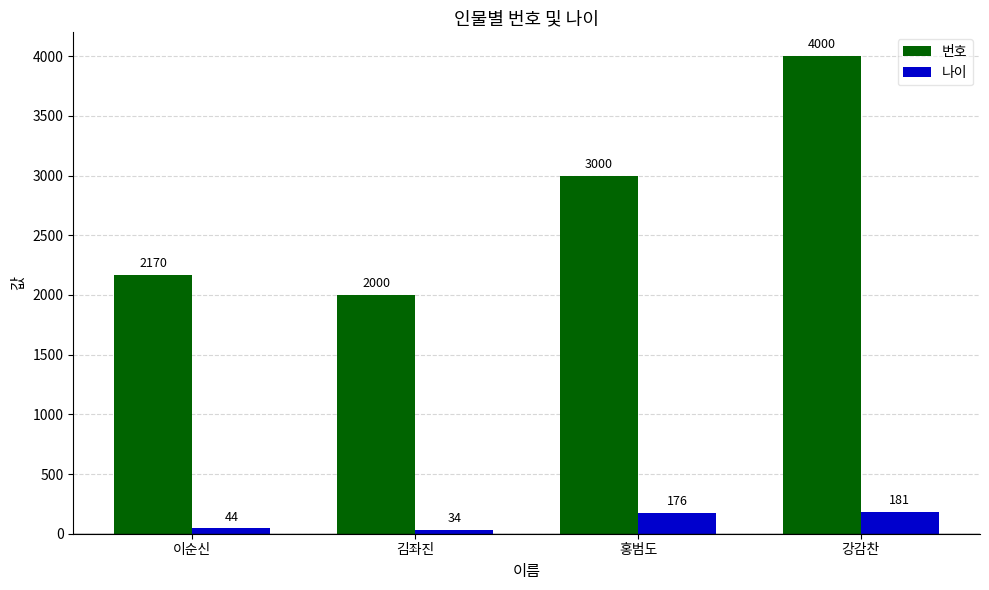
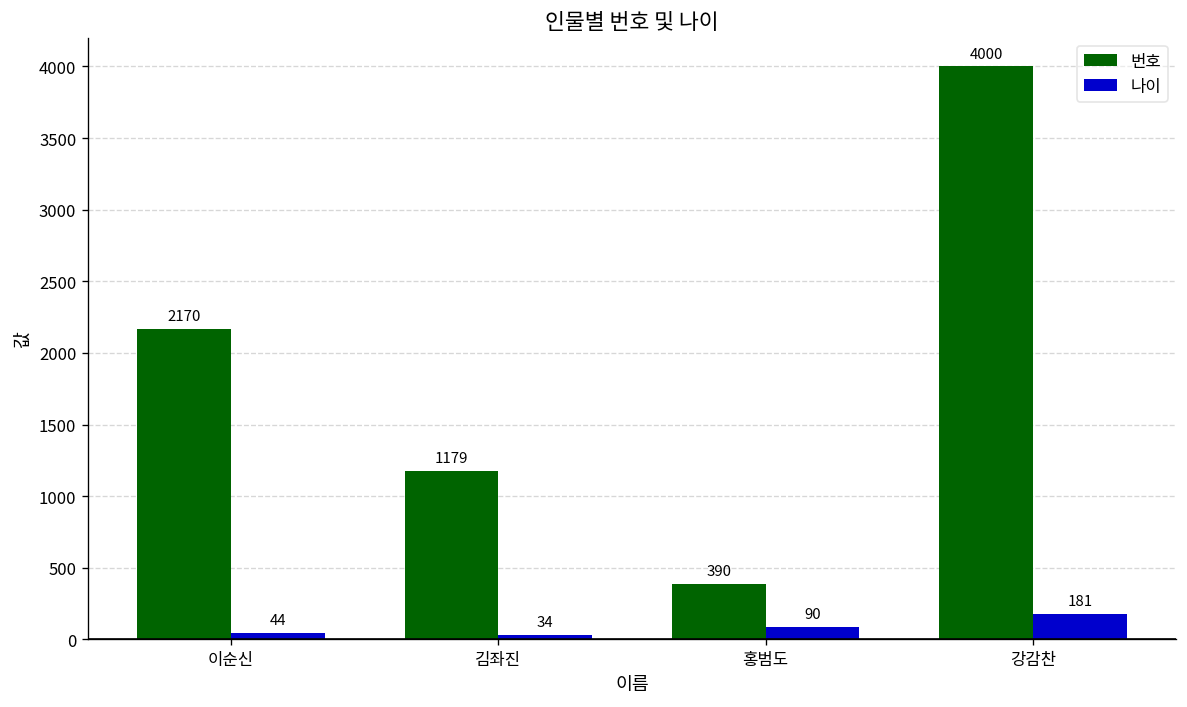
  {
    "번호": {
      "이순신": 2170,
-     "김좌진": 2000,
-     "홍범도": 3000,
+     "김좌진": 1179,
+     "홍범도": 390,
      "강감찬": 4000
    },
    "나이": {
      "이순신": 44,
      "김좌진": 34,
-     "홍범도": 176,
+     "홍범도": 90,
      "강감찬": 181
    }
  }
